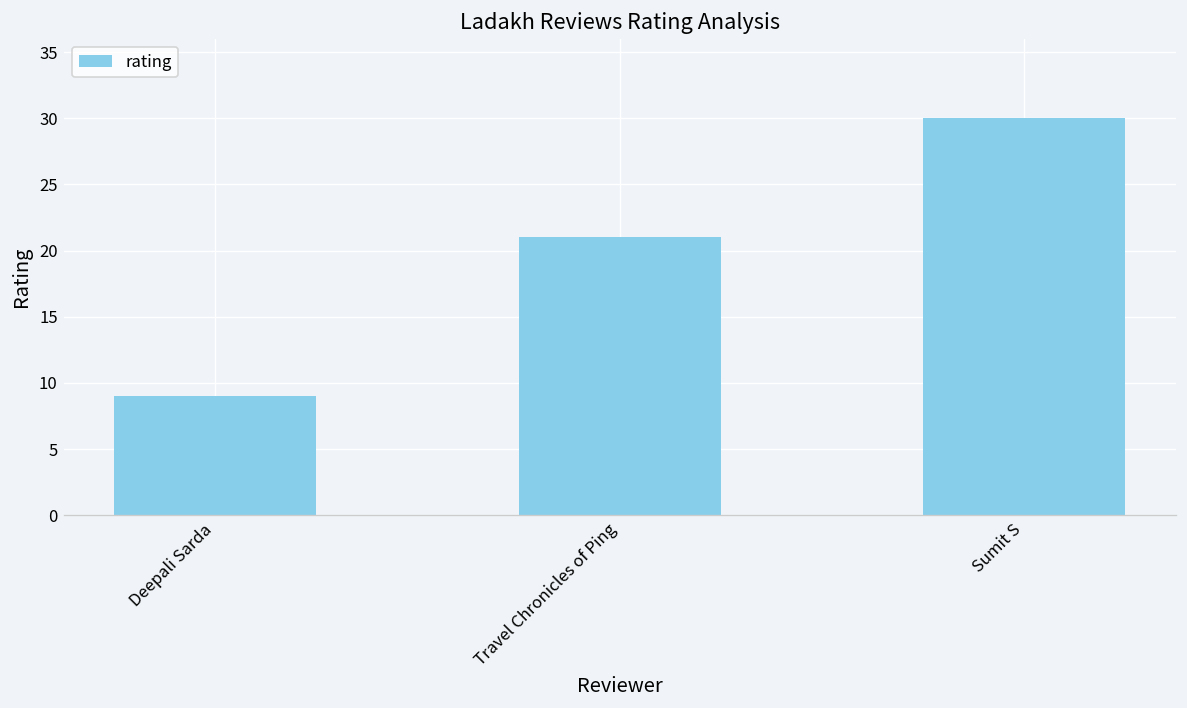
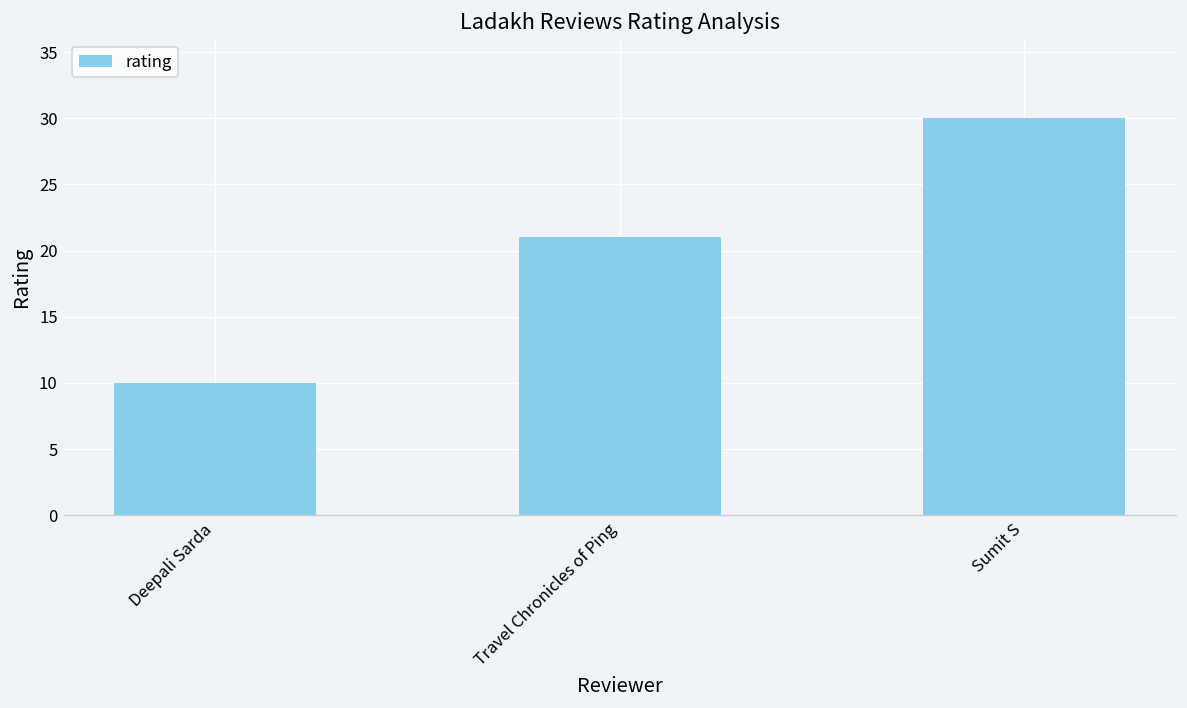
  {
-   "Deepali Sarda": 9,
+   "Deepali Sarda": 10,
    "Travel Chronicles of Ping": 21,
    "Sumit S": 30
  }
